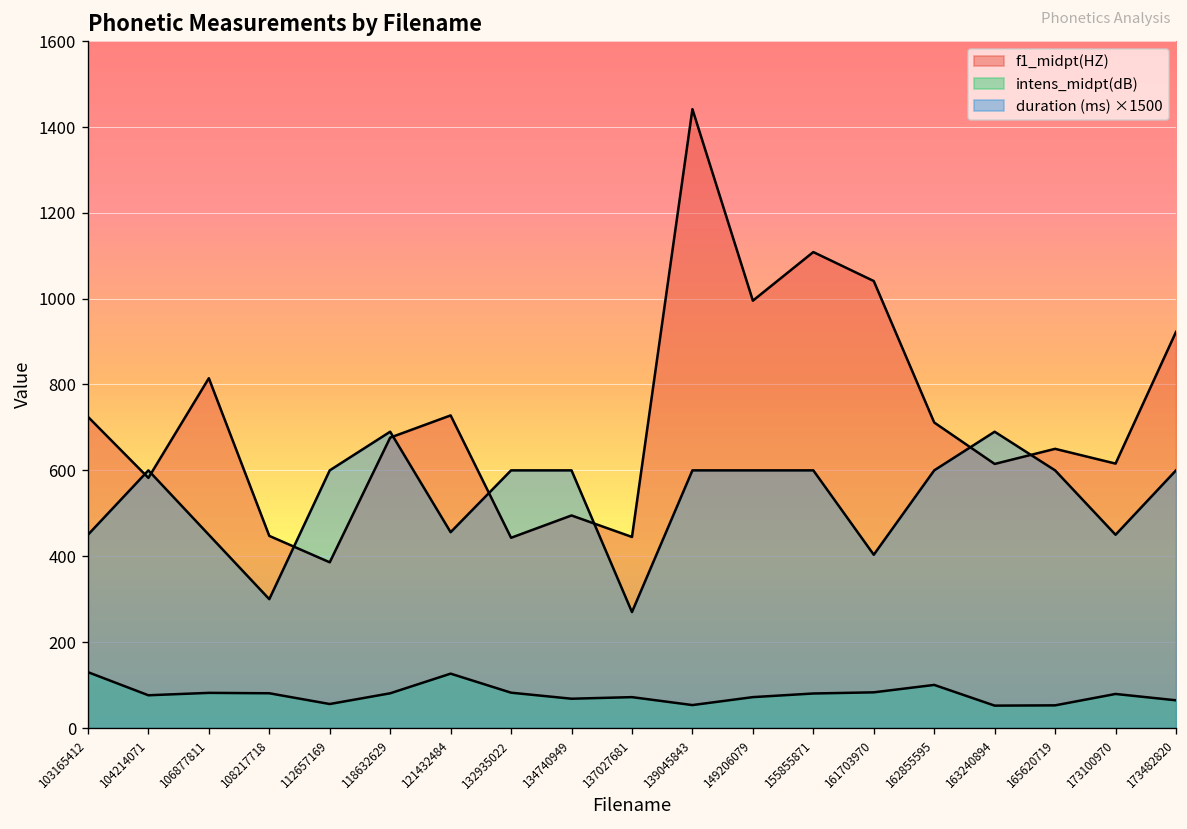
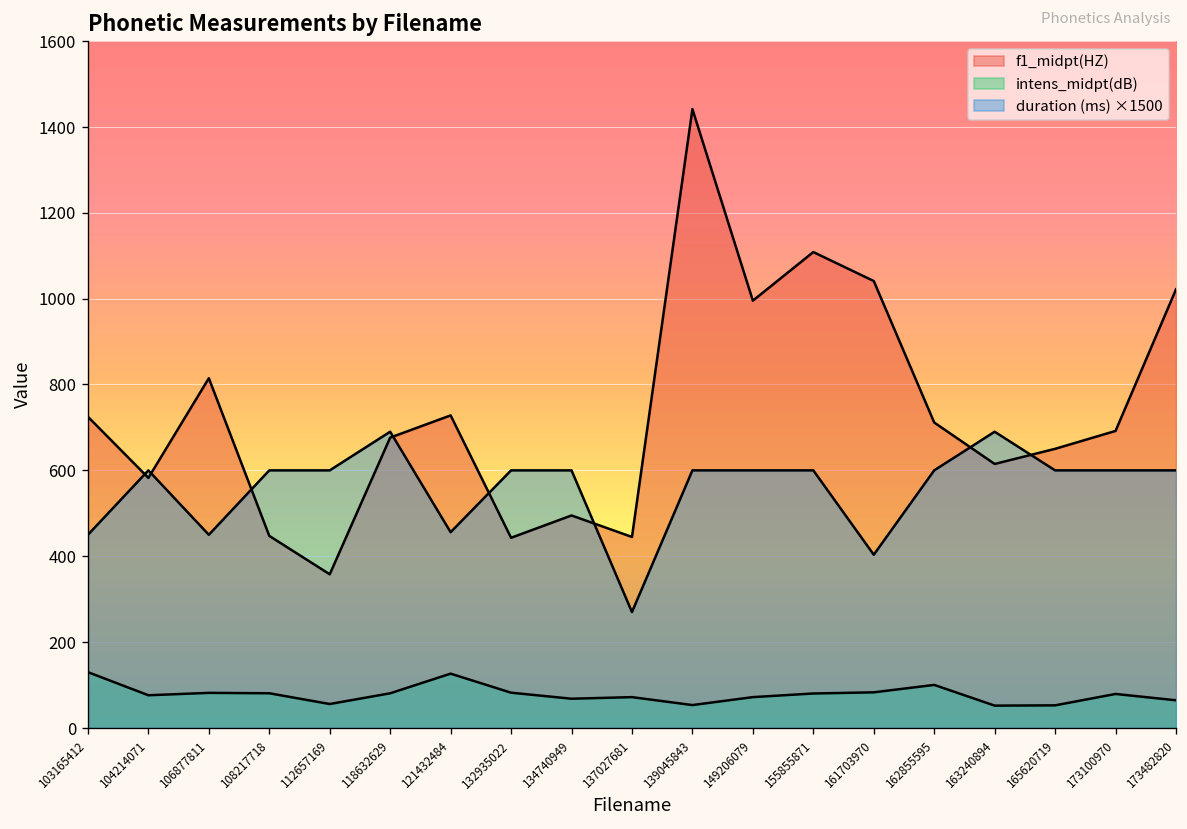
  {
    "f1_midpt(HZ)": {
      "103165412": 720,
      "104214071": 580,
      "106877811": 810,
      "108217718": 450,
-     "112657169": 390,
+     "112657169": 360,
      "118632629": 680,
      "121432484": 730,
      "132935022": 440,
      "134740949": 490,
      "137027681": 440,
      "139045843": 1440,
      "149206079": 1000,
      "155855871": 1110,
      "161703970": 1040,
      "162855595": 710,
      "163240894": 610,
      "165620719": 650,
-     "173100970": 620,
-     "173482820": 920
+     "173100970": 690,
+     "173482820": 1020
    },
    "intens_midpt(dB)": {
      "103165412": 130,
      "104214071": 80,
      "106877811": 80,
      "108217718": 80,
      "112657169": 60,
      "118632629": 80,
      "121432484": 130,
      "132935022": 80,
      "134740949": 70,
      "137027681": 70,
      "139045843": 50,
      "149206079": 70,
      "155855871": 80,
      "161703970": 80,
      "162855595": 100,
      "163240894": 50,
      "165620719": 50,
      "173100970": 80,
      "173482820": 60
    },
    "duration (ms) ×1500": {
      "103165412": 450,
      "104214071": 600,
      "106877811": 450,
-     "108217718": 300,
+     "108217718": 600,
      "112657169": 600,
      "118632629": 690,
      "121432484": 460,
      "132935022": 600,
      "134740949": 600,
      "137027681": 270,
      "139045843": 600,
      "149206079": 600,
      "155855871": 600,
      "161703970": 400,
      "162855595": 600,
      "163240894": 690,
      "165620719": 600,
-     "173100970": 450,
+     "173100970": 600,
      "173482820": 600
    }
  }
